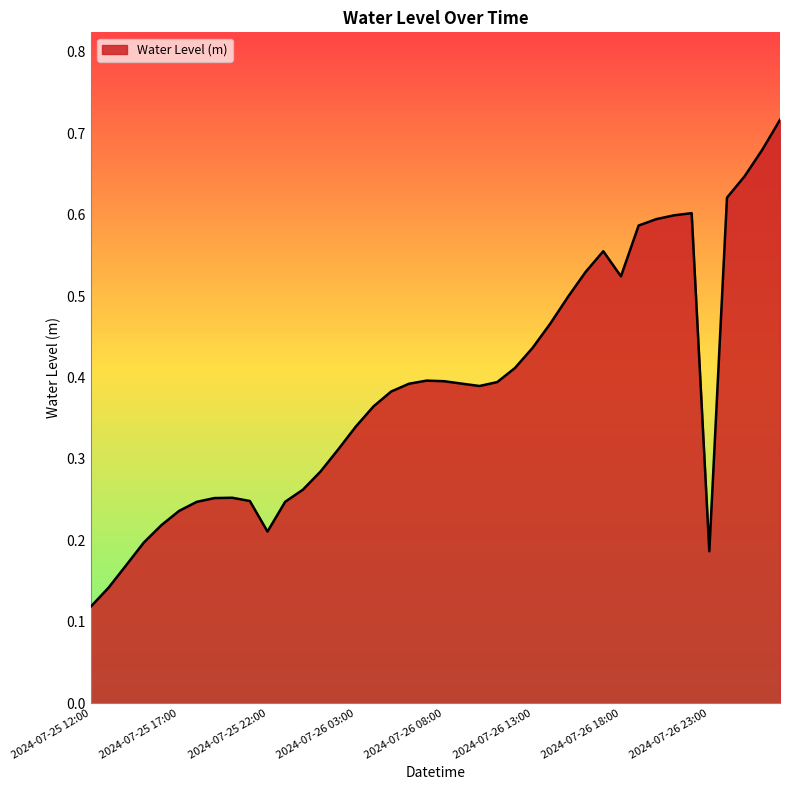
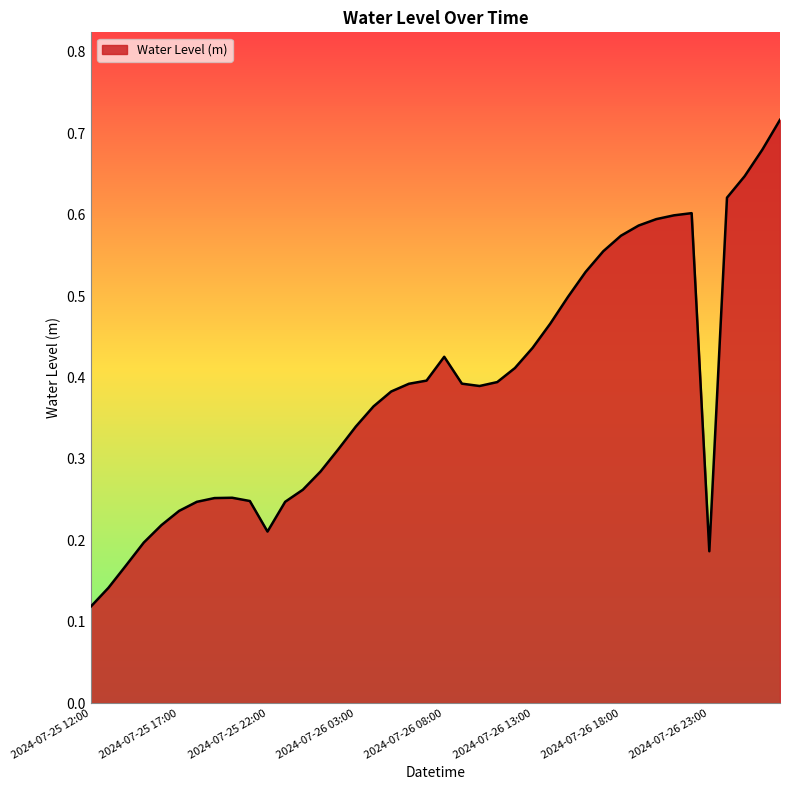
  {
    "2024-07-25 12:00": 0.12,
    "2024-07-25 17:00": 0.24,
    "2024-07-25 22:00": 0.21,
    "2024-07-26 03:00": 0.34,
-   "2024-07-26 08:00": 0.40,
+   "2024-07-26 08:00": 0.43,
    "2024-07-26 13:00": 0.44,
-   "2024-07-26 18:00": 0.52,
+   "2024-07-26 18:00": 0.57,
    "2024-07-26 23:00": 0.19
  }
